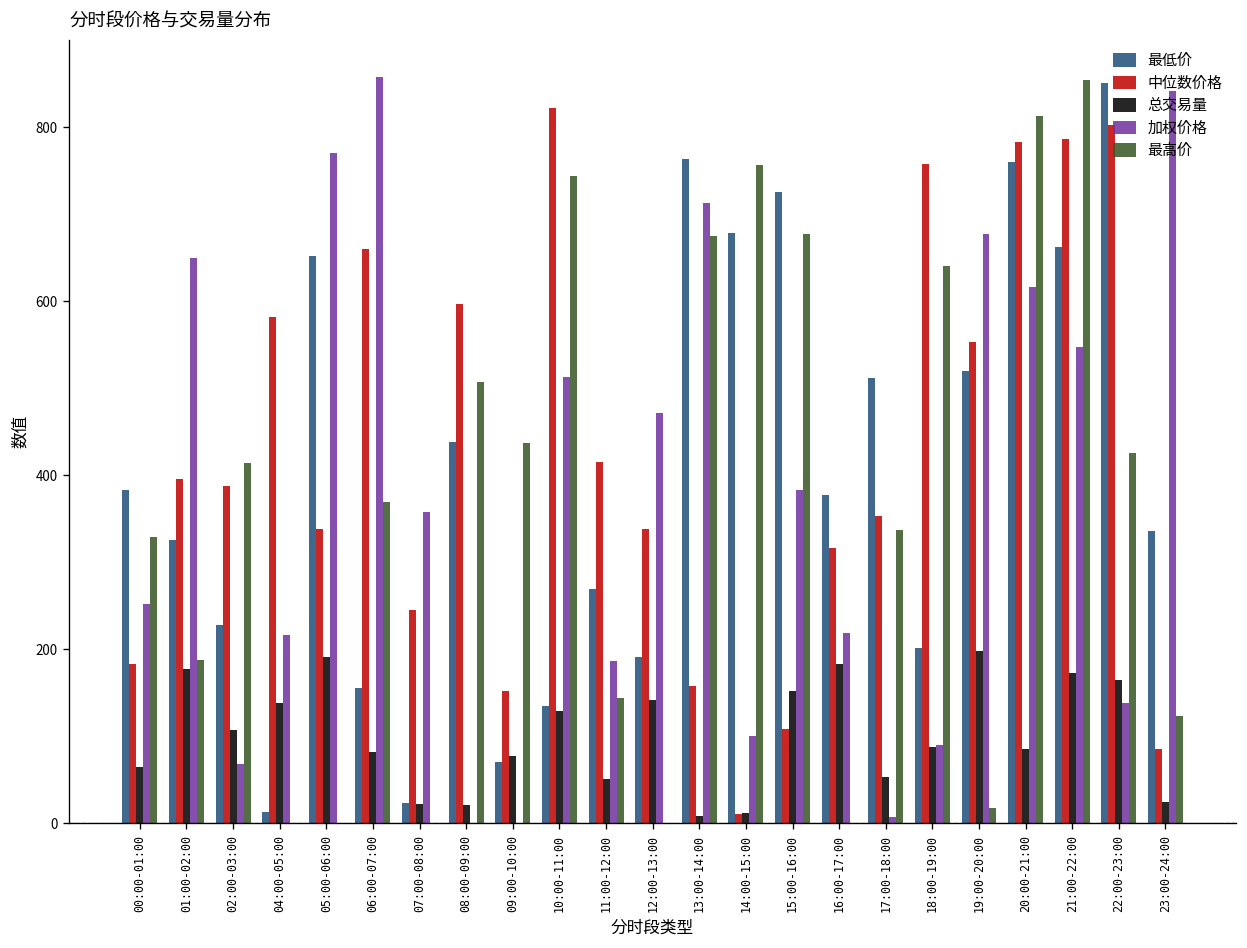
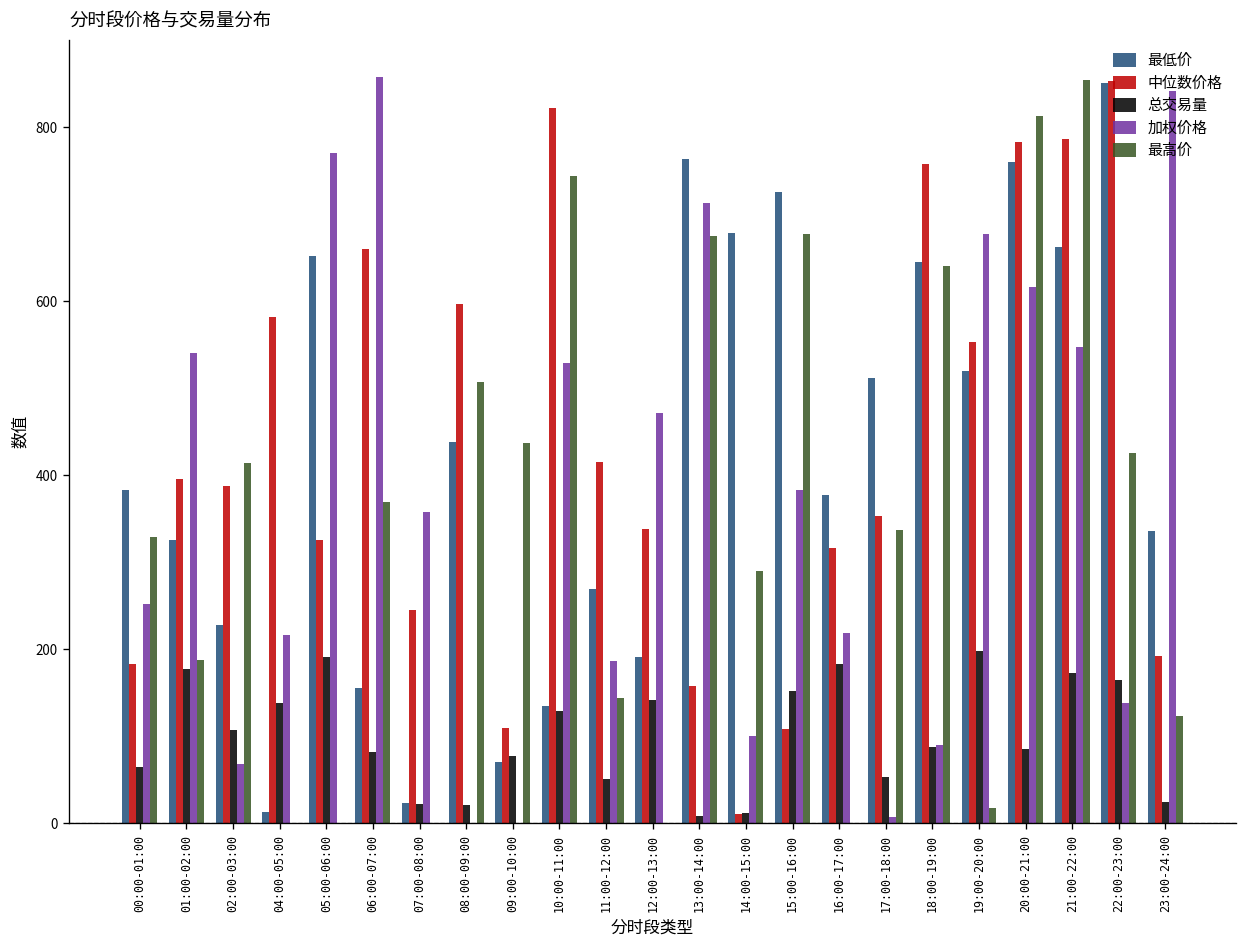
  {
    "最低价": {
      "00:00-01:00": 380,
      "01:00-02:00": 330,
      "02:00-03:00": 230,
      "04:00-05:00": 10,
      "05:00-06:00": 650,
      "06:00-07:00": 160,
      "07:00-08:00": 20,
      "08:00-09:00": 440,
      "09:00-10:00": 70,
      "10:00-11:00": 130,
      "11:00-12:00": 270,
      "12:00-13:00": 190,
      "13:00-14:00": 760,
      "14:00-15:00": 680,
      "15:00-16:00": 730,
      "16:00-17:00": 380,
      "17:00-18:00": 510,
-     "18:00-19:00": 200,
+     "18:00-19:00": 650,
      "19:00-20:00": 520,
      "20:00-21:00": 760,
      "21:00-22:00": 660,
      "22:00-23:00": 850,
      "23:00-24:00": 340
    },
    "中位数价格": {
      "00:00-01:00": 180,
      "01:00-02:00": 400,
      "02:00-03:00": 390,
      "04:00-05:00": 580,
-     "05:00-06:00": 340,
+     "05:00-06:00": 330,
      "06:00-07:00": 660,
      "07:00-08:00": 250,
      "08:00-09:00": 600,
-     "09:00-10:00": 150,
+     "09:00-10:00": 110,
      "10:00-11:00": 820,
      "11:00-12:00": 420,
      "12:00-13:00": 340,
      "13:00-14:00": 160,
      "14:00-15:00": 10,
      "15:00-16:00": 110,
      "16:00-17:00": 320,
      "17:00-18:00": 350,
      "18:00-19:00": 760,
      "19:00-20:00": 550,
      "20:00-21:00": 780,
      "21:00-22:00": 790,
-     "22:00-23:00": 800,
-     "23:00-24:00": 90
+     "22:00-23:00": 850,
+     "23:00-24:00": 190
    },
    "总交易量": {
      "00:00-01:00": 60,
      "01:00-02:00": 180,
      "02:00-03:00": 110,
      "04:00-05:00": 140,
      "05:00-06:00": 190,
      "06:00-07:00": 80,
      "07:00-08:00": 20,
      "08:00-09:00": 20,
      "09:00-10:00": 80,
      "10:00-11:00": 130,
      "11:00-12:00": 50,
      "12:00-13:00": 140,
      "13:00-14:00": 10,
      "14:00-15:00": 10,
      "15:00-16:00": 150,
      "16:00-17:00": 180,
      "17:00-18:00": 50,
      "18:00-19:00": 90,
      "19:00-20:00": 200,
      "20:00-21:00": 90,
      "21:00-22:00": 170,
      "22:00-23:00": 160,
      "23:00-24:00": 20
    },
    "加权价格": {
      "00:00-01:00": 250,
-     "01:00-02:00": 650,
+     "01:00-02:00": 540,
      "02:00-03:00": 70,
      "04:00-05:00": 220,
      "05:00-06:00": 770,
      "06:00-07:00": 860,
      "07:00-08:00": 360,
      "08:00-09:00": 0,
      "09:00-10:00": 0,
-     "10:00-11:00": 510,
+     "10:00-11:00": 530,
      "11:00-12:00": 190,
      "12:00-13:00": 470,
      "13:00-14:00": 710,
      "14:00-15:00": 100,
      "15:00-16:00": 380,
      "16:00-17:00": 220,
      "17:00-18:00": 10,
      "18:00-19:00": 90,
      "19:00-20:00": 680,
      "20:00-21:00": 620,
      "21:00-22:00": 550,
      "22:00-23:00": 140,
      "23:00-24:00": 840
    },
    "最高价": {
      "00:00-01:00": 330,
      "01:00-02:00": 190,
      "02:00-03:00": 410,
      "04:00-05:00": 0,
      "05:00-06:00": 0,
      "06:00-07:00": 370,
      "07:00-08:00": 0,
      "08:00-09:00": 510,
      "09:00-10:00": 440,
      "10:00-11:00": 740,
      "11:00-12:00": 140,
      "12:00-13:00": 0,
      "13:00-14:00": 670,
-     "14:00-15:00": 760,
+     "14:00-15:00": 290,
      "15:00-16:00": 680,
      "16:00-17:00": 0,
      "17:00-18:00": 340,
      "18:00-19:00": 640,
      "19:00-20:00": 20,
      "20:00-21:00": 810,
      "21:00-22:00": 850,
      "22:00-23:00": 430,
      "23:00-24:00": 120
    }
  }
